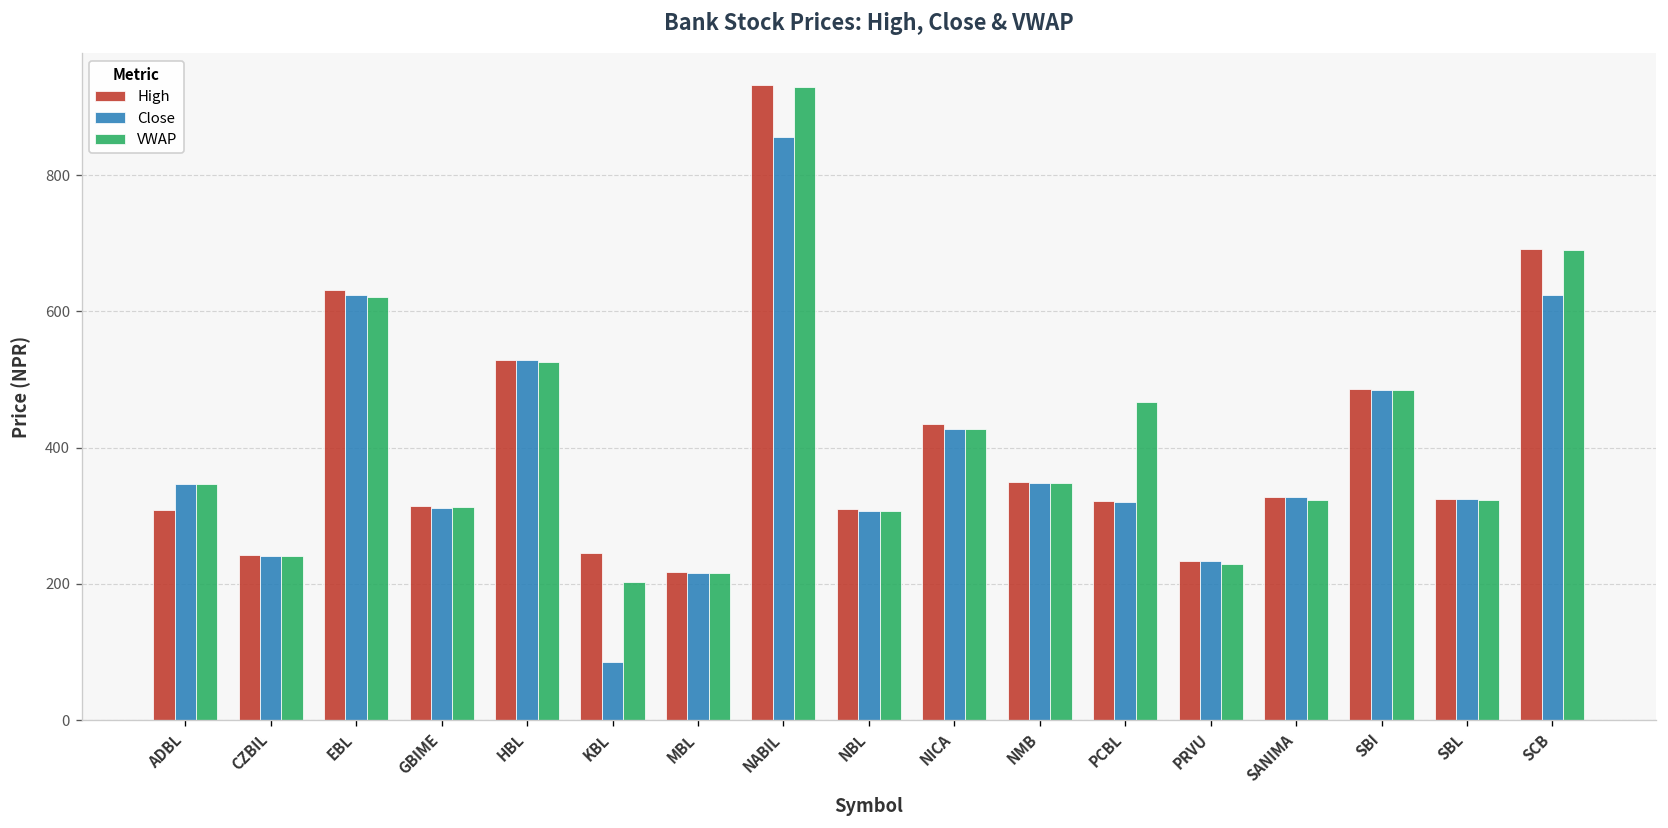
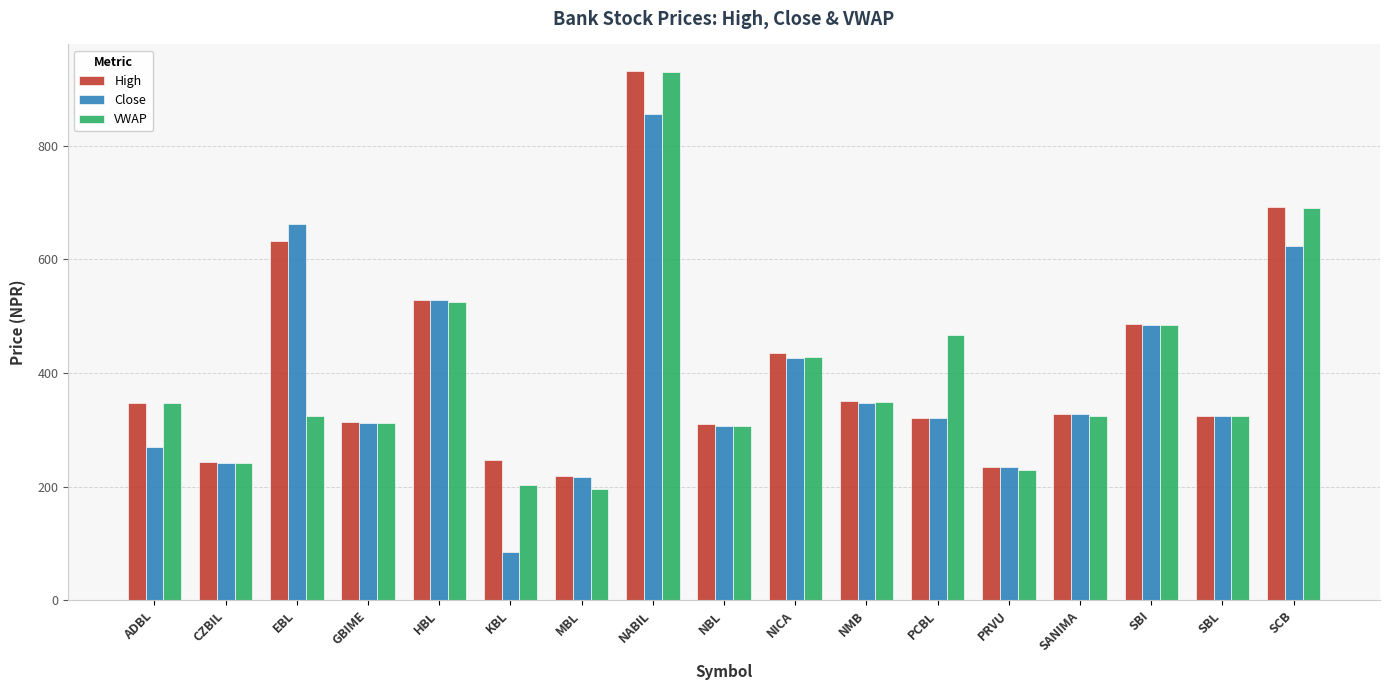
  {
    "High": {
-     "ADBL": 310,
+     "ADBL": 350,
      "CZBIL": 240,
      "EBL": 630,
      "GBIME": 310,
      "HBL": 530,
      "KBL": 250,
      "MBL": 220,
      "NABIL": 930,
      "NBL": 310,
      "NICA": 440,
      "NMB": 350,
      "PCBL": 320,
      "PRVU": 230,
      "SANIMA": 330,
      "SBI": 490,
      "SBL": 330,
      "SCB": 690
    },
    "Close": {
-     "ADBL": 350,
+     "ADBL": 270,
      "CZBIL": 240,
-     "EBL": 620,
+     "EBL": 660,
      "GBIME": 310,
      "HBL": 530,
      "KBL": 90,
      "MBL": 220,
      "NABIL": 860,
      "NBL": 310,
      "NICA": 430,
      "NMB": 350,
      "PCBL": 320,
      "PRVU": 230,
      "SANIMA": 330,
      "SBI": 490,
      "SBL": 320,
      "SCB": 620
    },
    "VWAP": {
      "ADBL": 350,
      "CZBIL": 240,
-     "EBL": 620,
+     "EBL": 320,
      "GBIME": 310,
      "HBL": 530,
      "KBL": 200,
-     "MBL": 220,
+     "MBL": 200,
      "NABIL": 930,
      "NBL": 310,
      "NICA": 430,
      "NMB": 350,
      "PCBL": 470,
      "PRVU": 230,
      "SANIMA": 320,
      "SBI": 490,
      "SBL": 320,
      "SCB": 690
    }
  }
